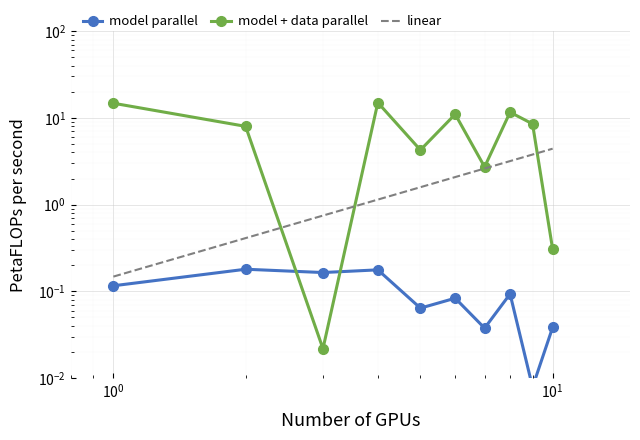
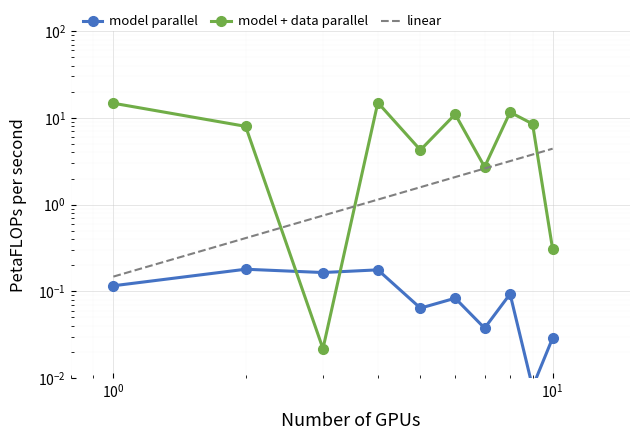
  {
    "model parallel": {
      "10^0": 0.12,
-     "10^1": 0.04
+     "10^1": 0.029
    },
    "model + data parallel": {
      "10^0": 15,
      "10^1": 0.31
    },
    "linear": {
      "10^0": 0.15,
      "10^1": 4
    }
  }
